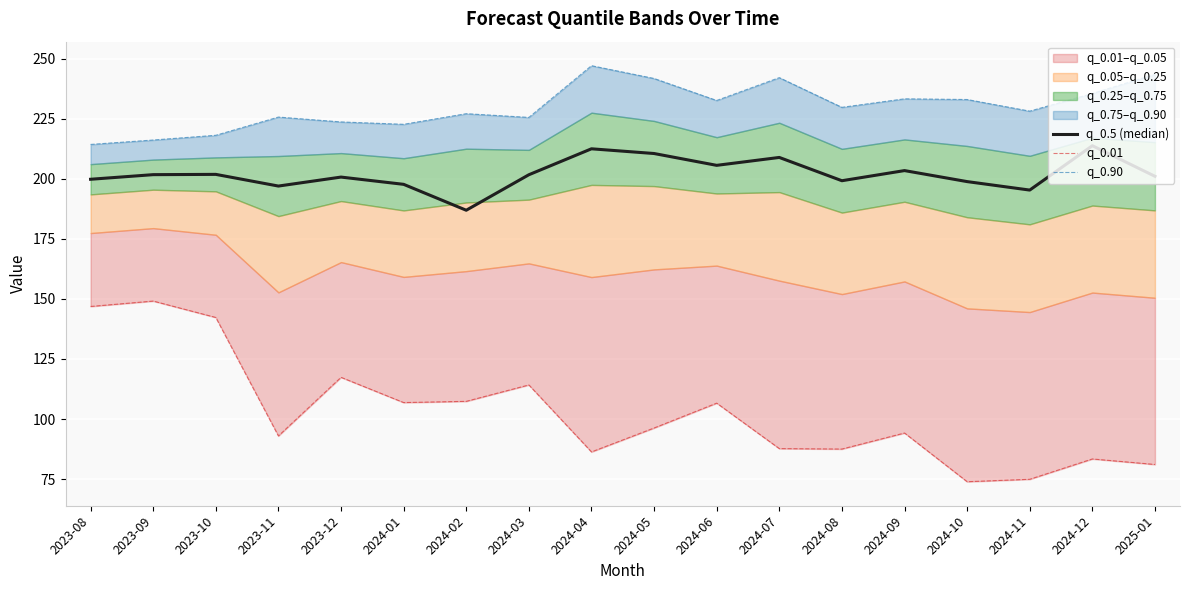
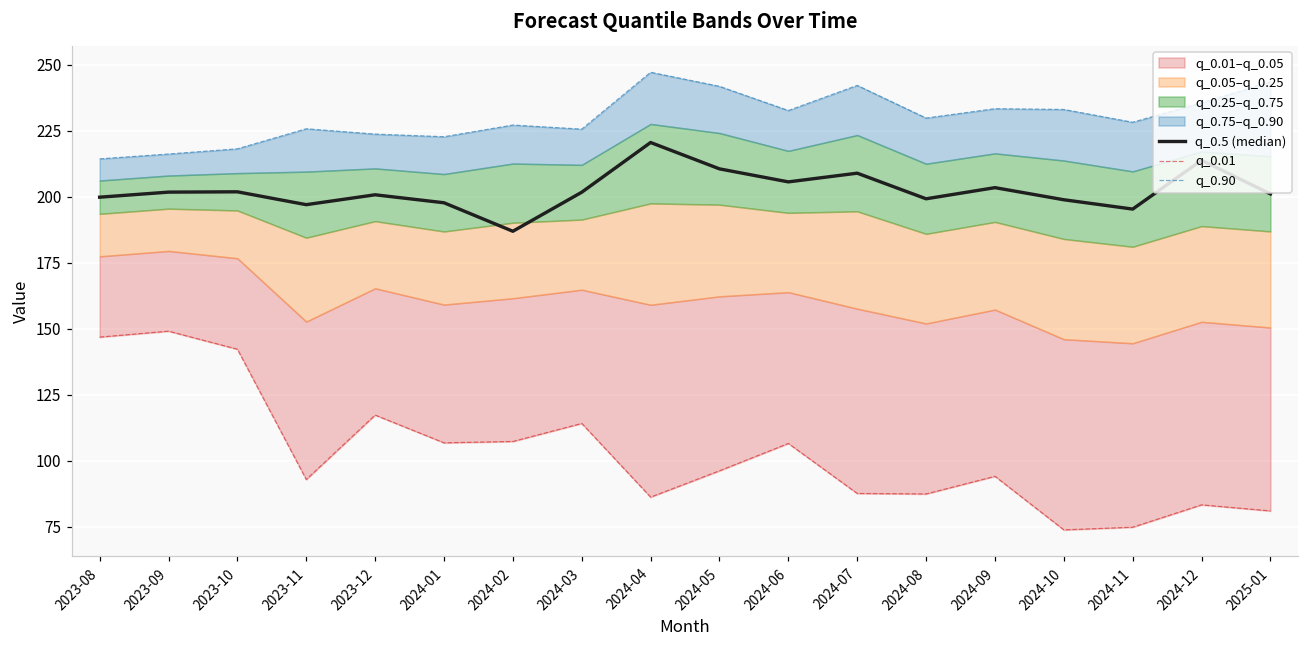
  {
    "q_0.5 (median)": {
      "2023-08": 200,
      "2023-09": 202,
      "2023-10": 202,
      "2023-11": 197,
      "2023-12": 201,
      "2024-01": 198,
      "2024-02": 187,
      "2024-03": 202,
-     "2024-04": 212,
+     "2024-04": 220,
      "2024-05": 211,
      "2024-06": 206,
      "2024-07": 209,
      "2024-08": 199,
      "2024-09": 203,
      "2024-10": 199,
      "2024-11": 195
    },
    "q_0.75–q_0.90": {
      "2023-08": 214,
      "2023-09": 216,
      "2023-10": 218,
      "2023-11": 226,
      "2023-12": 224,
      "2024-01": 223,
      "2024-02": 227,
      "2024-03": 226,
      "2024-04": 247,
      "2024-05": 242,
      "2024-06": 233,
      "2024-07": 242,
      "2024-08": 230,
      "2024-09": 233,
      "2024-10": 233,
      "2024-11": 228
    }
  }
